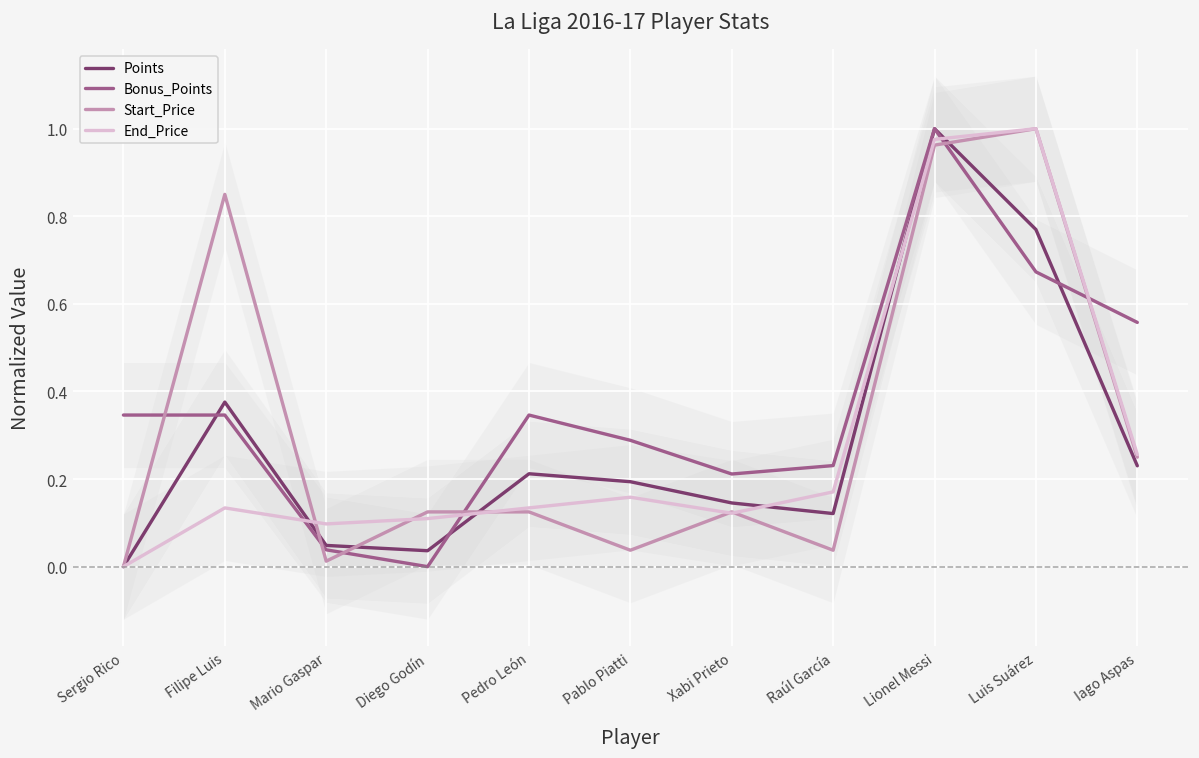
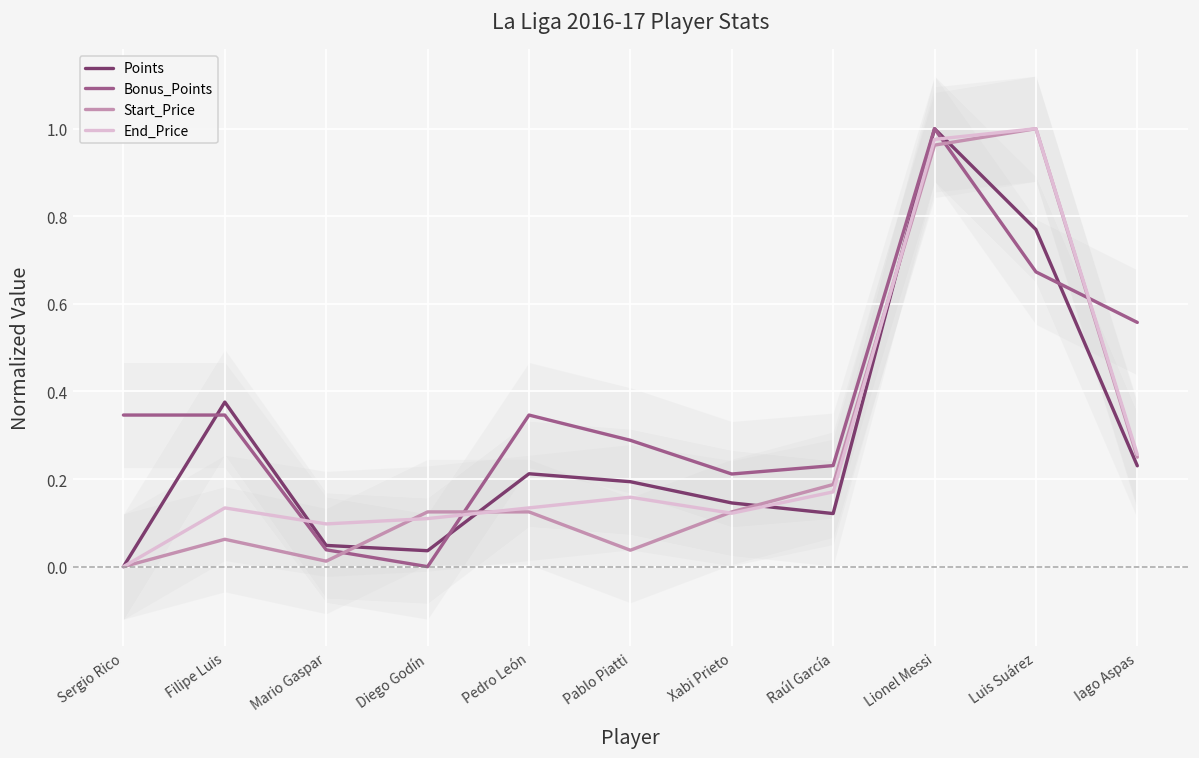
  {
    "Start_Price": {
-     "Filipe Luis": 0.85,
+     "Filipe Luis": 0.06,
      "Mario Gaspar": 0.01,
      "Pedro León": 0.13,
      "Pablo Piatti": 0.04,
-     "Raúl García": 0.04,
+     "Raúl García": 0.19,
      "Lionel Messi": 0.96
    }
  }
